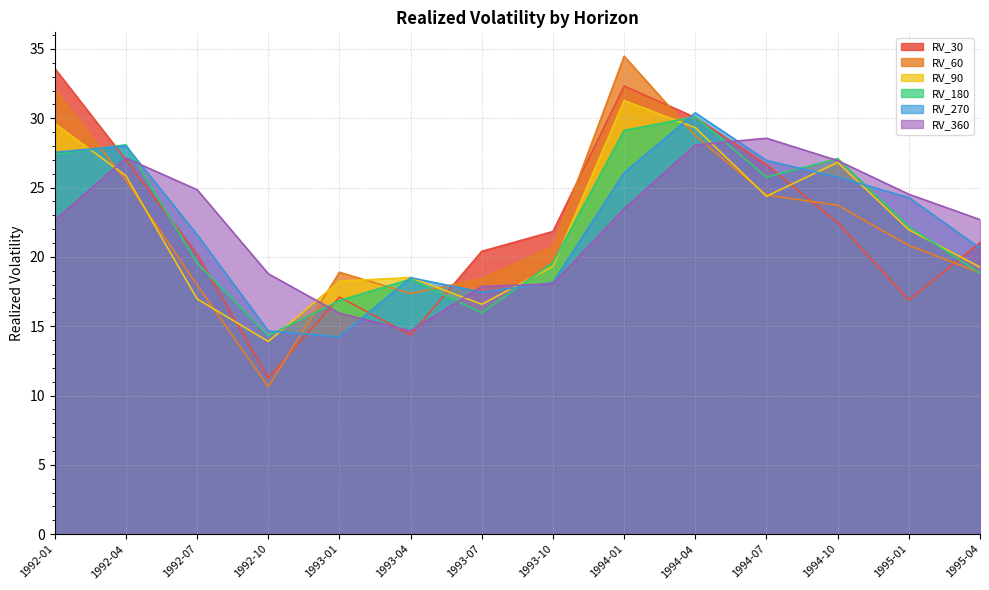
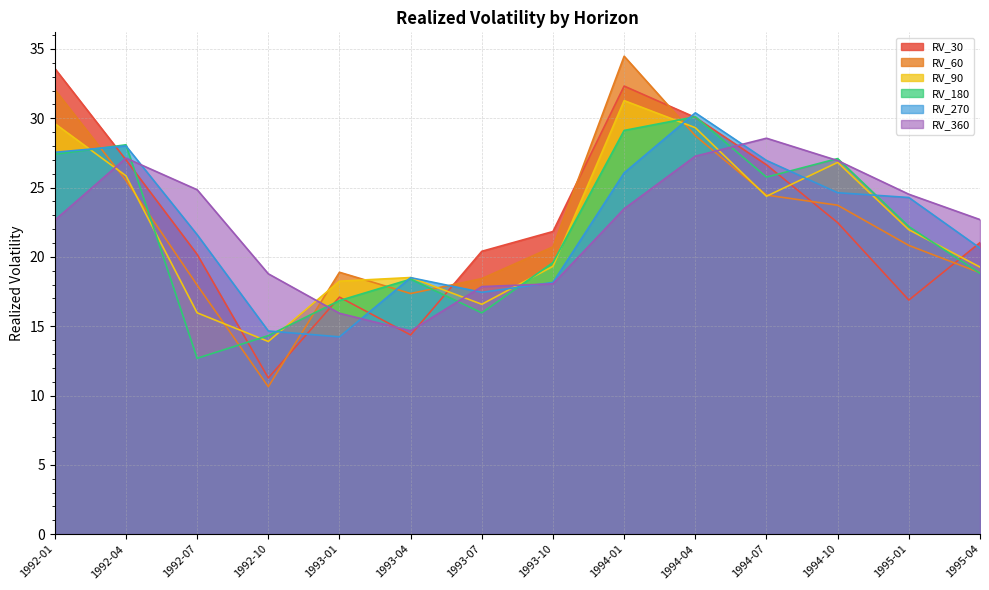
  {
    "RV_90": {
      "1992-01": 29.6,
      "1992-04": 25.9,
-     "1992-07": 17.0,
+     "1992-07": 16.0,
      "1992-10": 13.9,
      "1993-01": 18.2,
      "1993-07": 16.6,
      "1993-10": 19.3,
      "1994-01": 31.3,
      "1994-04": 29.3,
      "1995-01": 22.0,
      "1995-04": 19.3
    },
    "RV_180": {
-     "1992-07": 19.6,
+     "1992-07": 12.7,
      "1992-10": 14.3,
      "1993-01": 16.9,
      "1993-07": 16.0,
      "1993-10": 19.6,
      "1994-01": 29.1,
      "1994-07": 25.8,
      "1995-01": 22.2
    },
    "RV_270": {
      "1992-07": 21.6,
      "1992-10": 14.7,
      "1993-01": 14.2,
      "1993-07": 17.4,
      "1994-01": 26.1,
      "1994-04": 30.4,
      "1994-07": 27.0,
-     "1994-10": 25.8,
+     "1994-10": 24.6,
      "1995-01": 24.3,
      "1995-04": 20.6
    },
    "RV_360": {
      "1992-01": 22.6,
      "1992-07": 24.8,
      "1992-10": 18.8,
      "1993-01": 15.9,
      "1993-04": 14.7,
      "1993-07": 17.9,
      "1994-01": 23.5,
-     "1994-04": 28.1,
+     "1994-04": 27.3,
      "1994-07": 28.6,
      "1995-01": 24.5,
      "1995-04": 22.7
    }
  }
